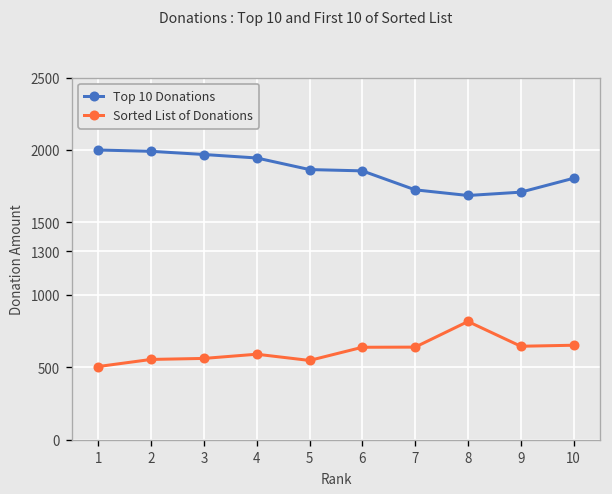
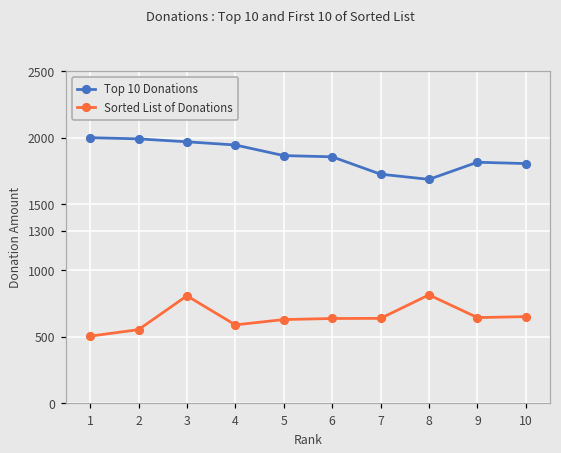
  {
    "Top 10 Donations": {
      "1": 2000,
      "2": 1990,
      "3": 1970,
      "4": 1950,
      "5": 1870,
      "6": 1860,
      "7": 1730,
      "8": 1690,
-     "9": 1710,
+     "9": 1820,
      "10": 1810
    },
    "Sorted List of Donations": {
      "1": 510,
      "2": 550,
-     "3": 560,
+     "3": 810,
      "4": 590,
-     "5": 550,
+     "5": 630,
      "6": 640,
      "7": 640,
      "8": 820,
      "9": 650,
      "10": 650
    }
  }
